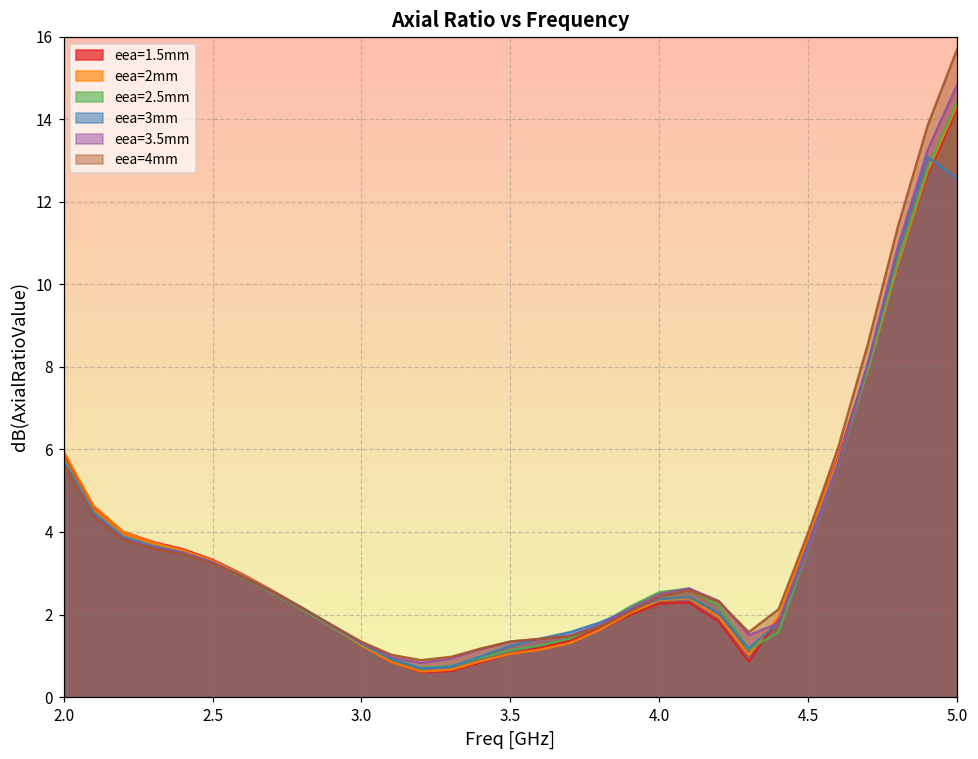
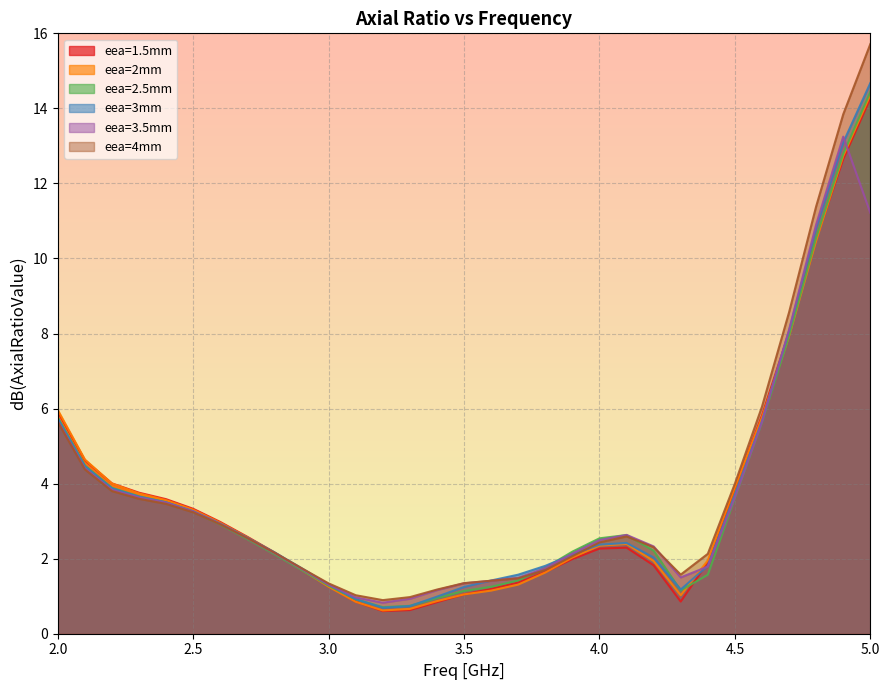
  {
    "eea=1.5mm": {
      "4.0": 2.3,
      "5.0": 14.3
    },
    "eea=2mm": {
      "5.0": 14.4
    },
    "eea=2.5mm": {
      "3.5": 1.1,
      "5.0": 14.4
    },
    "eea=3mm": {
      "3.5": 1.2,
      "4.5": 3.7,
-     "5.0": 12.6
+     "5.0": 14.7
    },
    "eea=3.5mm": {
-     "5.0": 14.8
+     "5.0": 11.2
    },
    "eea=4mm": {
      "4.5": 4.0,
      "5.0": 15.7
    }
  }
